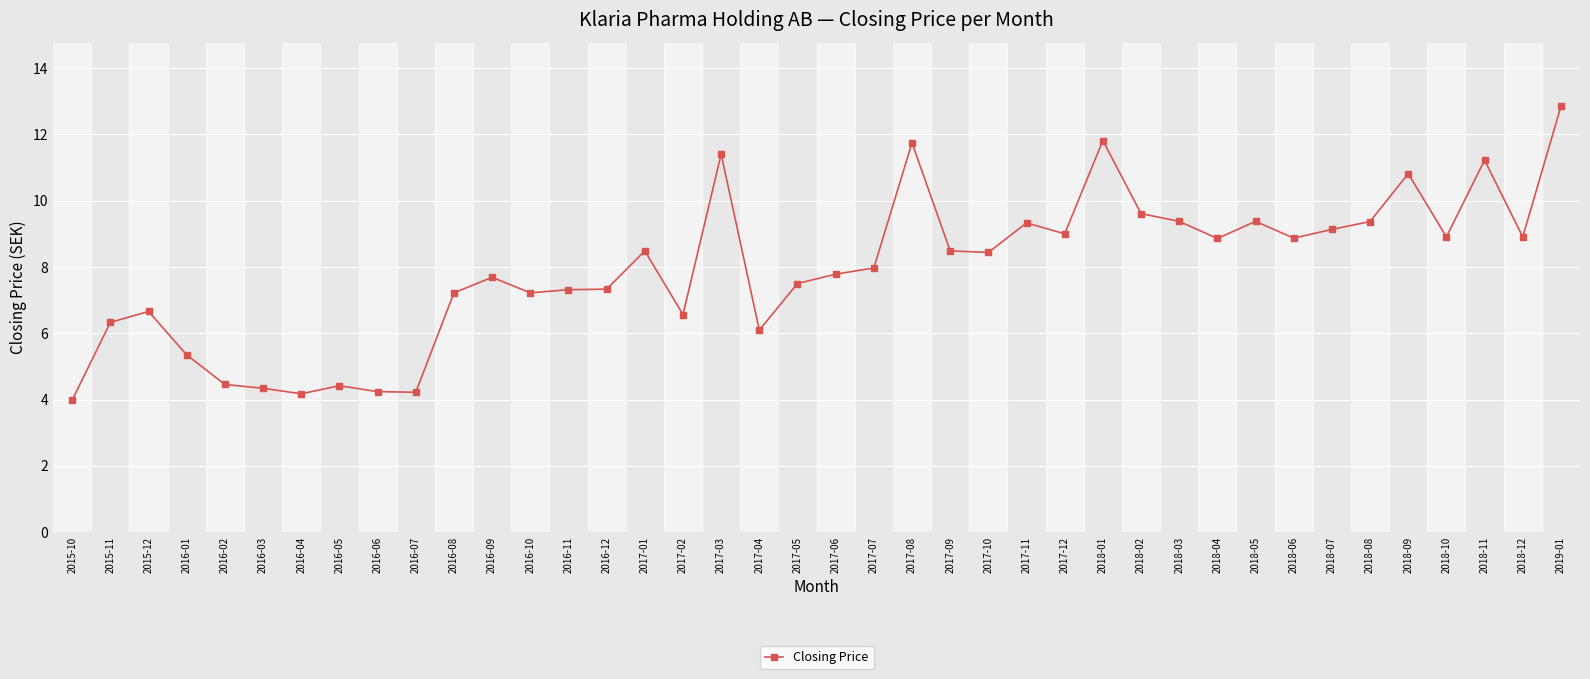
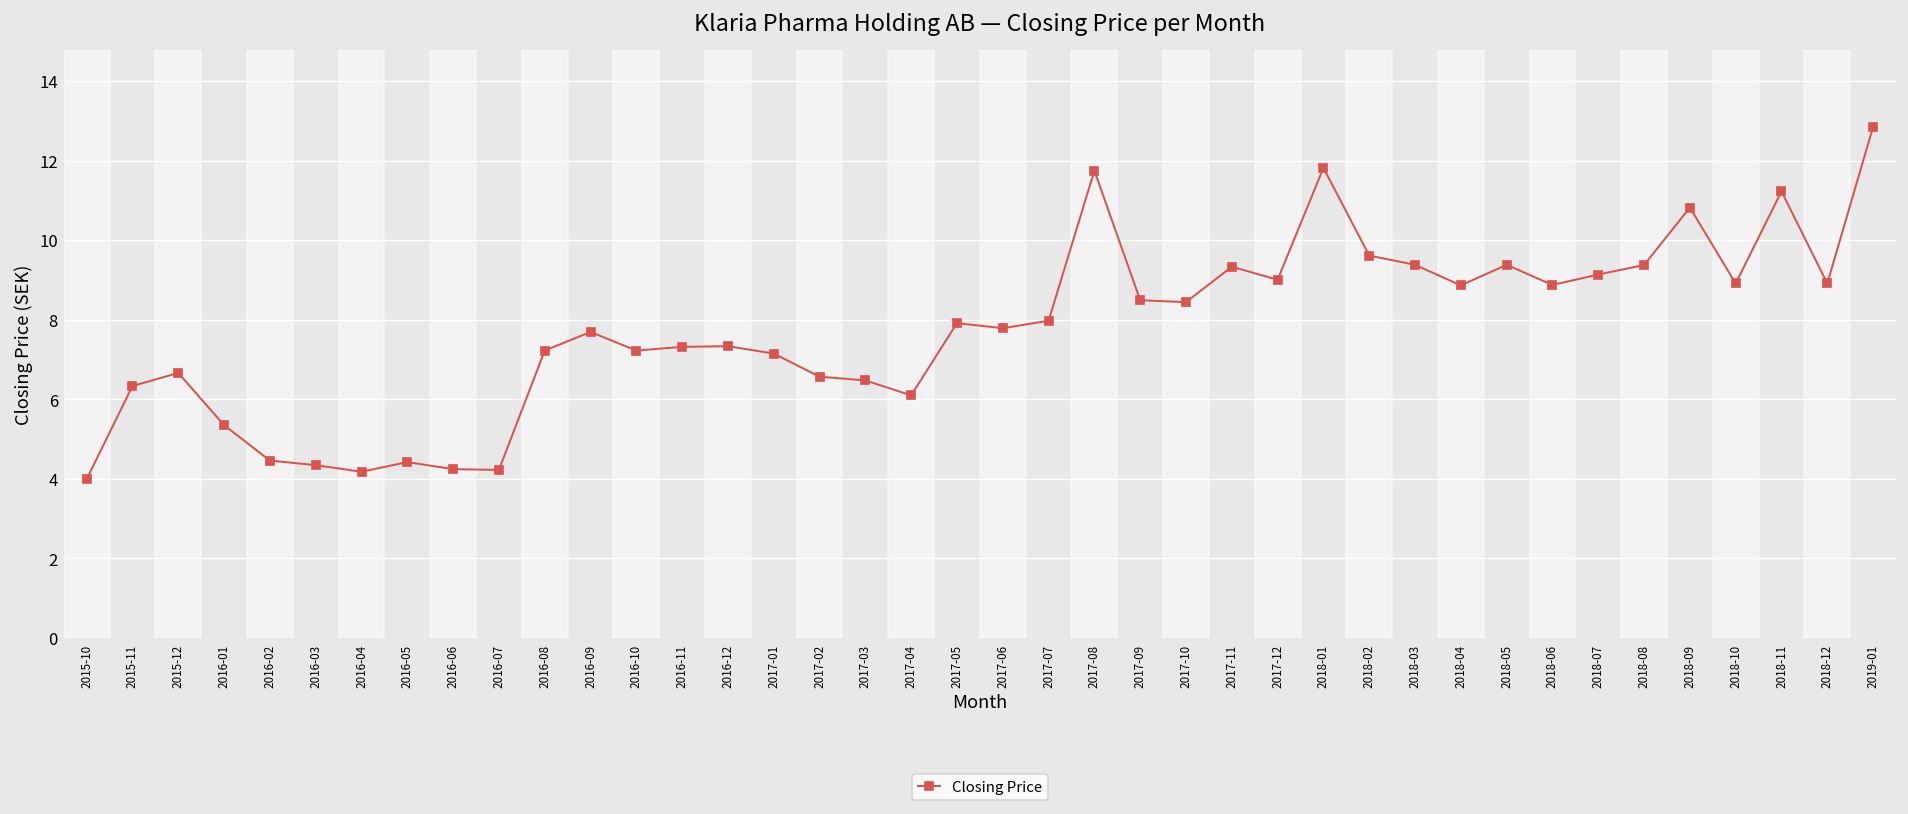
  {
    "2015-10": 4.0,
    "2015-11": 6.3,
    "2015-12": 6.7,
    "2016-01": 5.3,
    "2016-02": 4.5,
    "2016-03": 4.3,
    "2016-04": 4.2,
    "2016-05": 4.4,
    "2016-06": 4.2,
    "2016-07": 4.2,
    "2016-08": 7.2,
    "2016-09": 7.7,
    "2016-10": 7.2,
    "2016-11": 7.3,
    "2016-12": 7.3,
-   "2017-01": 8.5,
+   "2017-01": 7.1,
    "2017-02": 6.6,
-   "2017-03": 11.4,
+   "2017-03": 6.5,
    "2017-04": 6.1,
-   "2017-05": 7.5,
+   "2017-05": 7.9,
    "2017-06": 7.8,
    "2017-07": 8.0,
    "2017-08": 11.7,
    "2017-09": 8.5,
    "2017-10": 8.4,
    "2017-11": 9.3,
    "2017-12": 9.0,
    "2018-01": 11.8,
    "2018-02": 9.6,
    "2018-03": 9.4,
    "2018-04": 8.9,
    "2018-05": 9.4,
    "2018-06": 8.9,
    "2018-07": 9.1,
    "2018-08": 9.4,
    "2018-09": 10.8,
    "2018-10": 8.9,
    "2018-11": 11.2,
    "2018-12": 8.9,
    "2019-01": 12.8
  }
